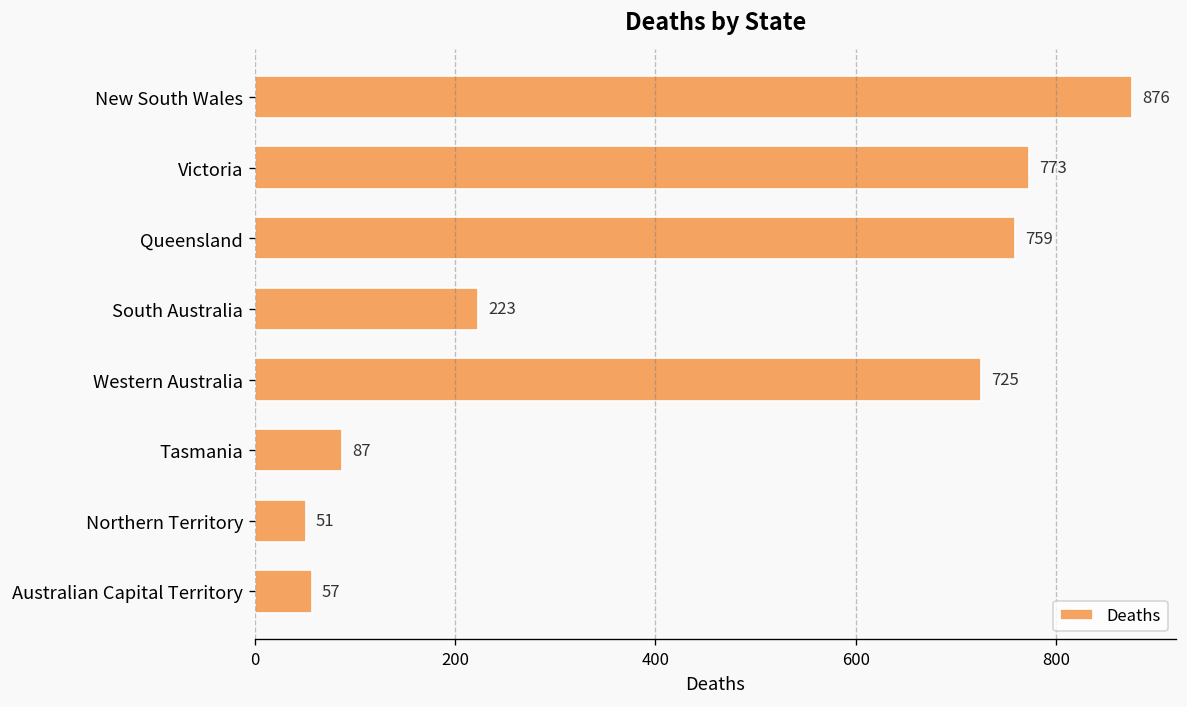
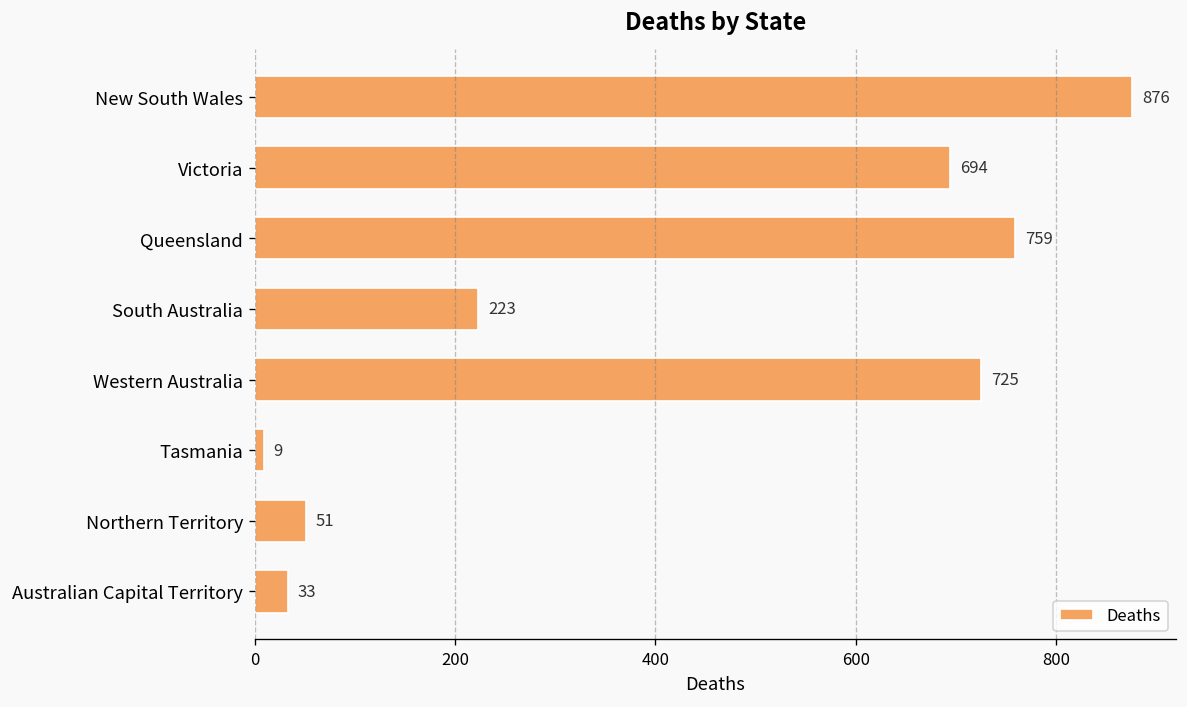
  {
    "New South Wales": 876,
-   "Victoria": 773,
+   "Victoria": 694,
    "Queensland": 759,
    "South Australia": 223,
    "Western Australia": 725,
-   "Tasmania": 87,
+   "Tasmania": 9,
    "Northern Territory": 51,
-   "Australian Capital Territory": 57
+   "Australian Capital Territory": 33
  }
